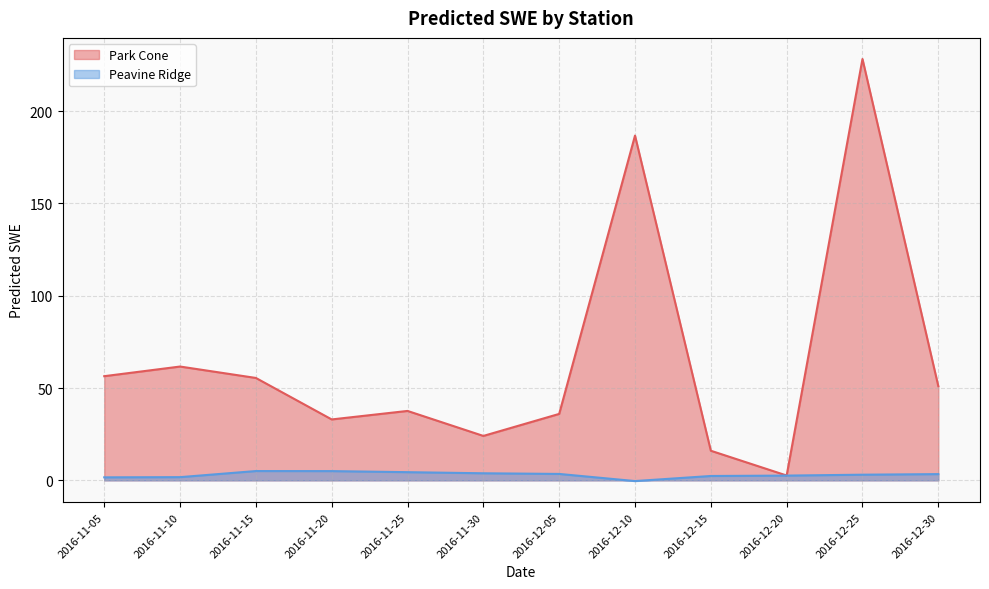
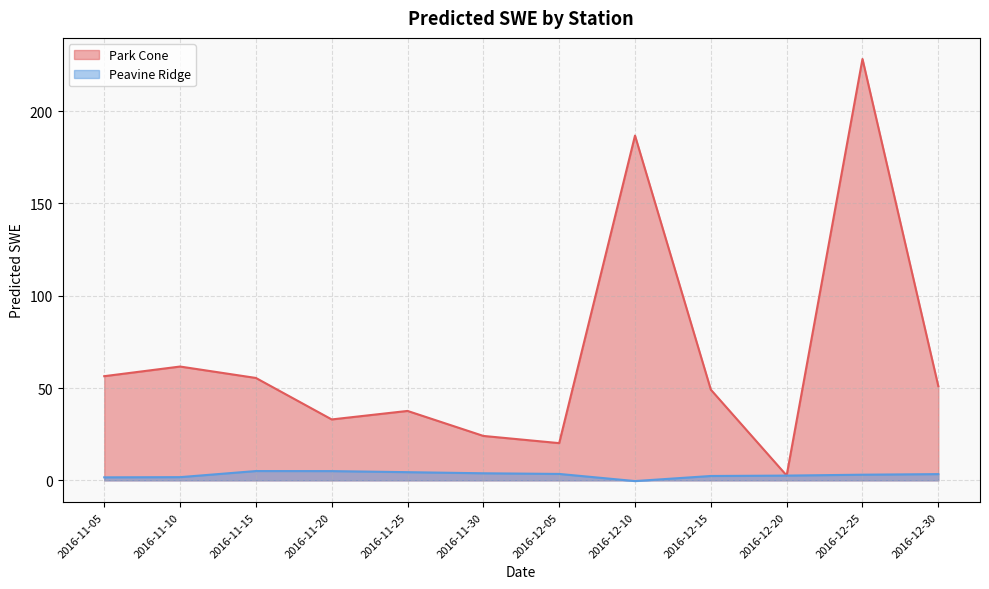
  {
    "Park Cone": {
      "2016-11-05": 56,
      "2016-11-10": 62,
      "2016-11-15": 55,
      "2016-11-20": 33,
      "2016-11-25": 38,
      "2016-11-30": 24,
-     "2016-12-05": 36,
+     "2016-12-05": 20,
      "2016-12-10": 187,
-     "2016-12-15": 16,
+     "2016-12-15": 49,
      "2016-12-25": 228,
      "2016-12-30": 51
    }
  }
